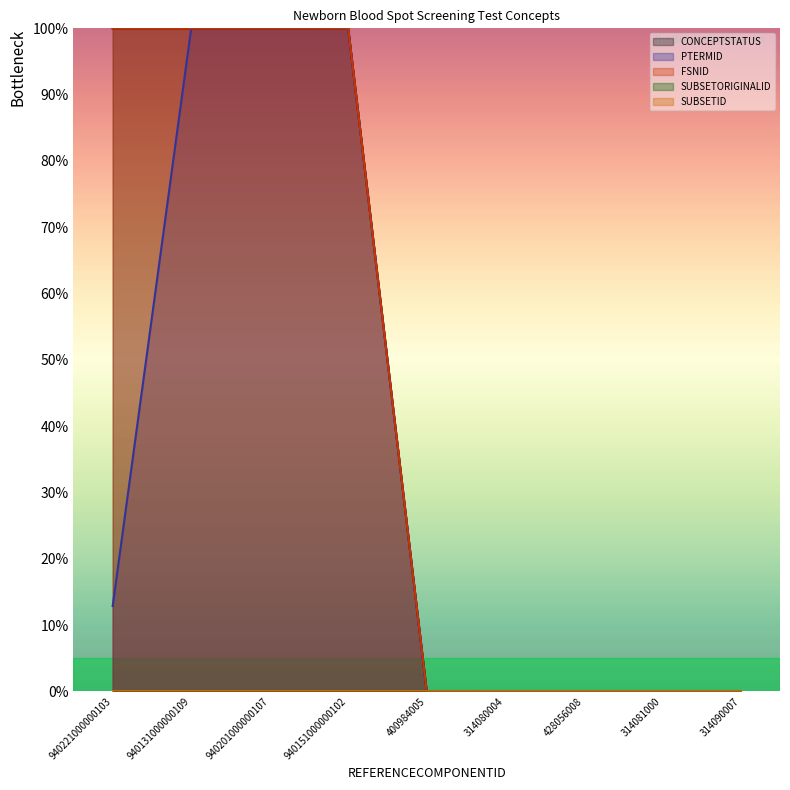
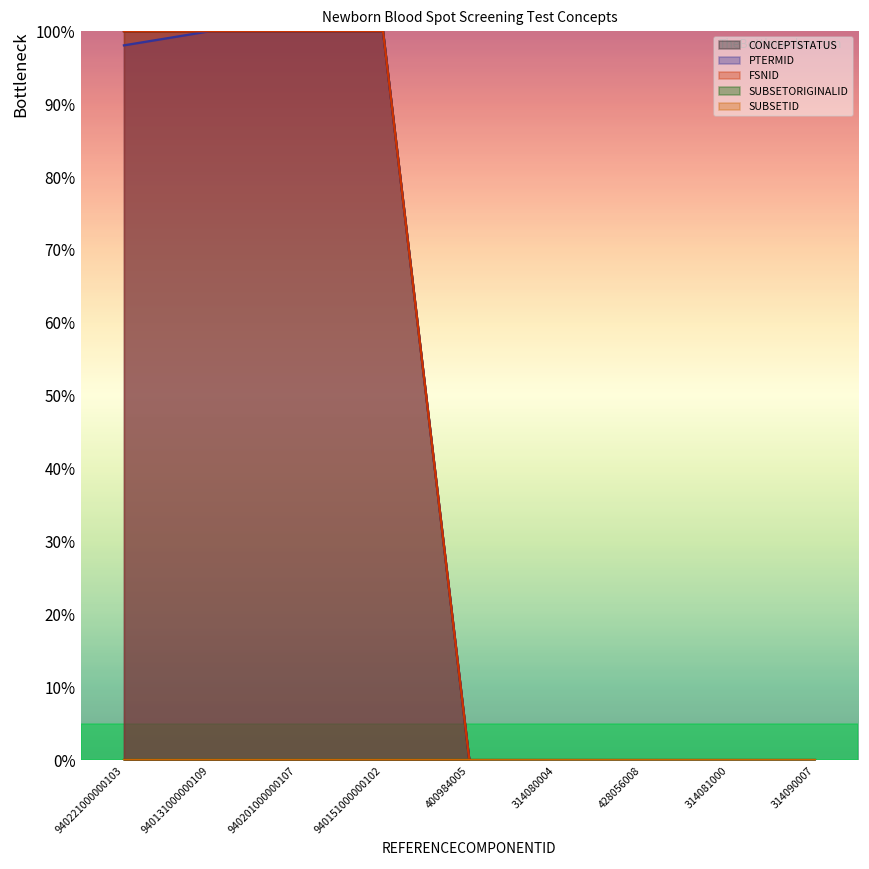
  {
    "PTERMID": {
-     "940221000000103": "13%"
+     "940221000000103": "98%"
    }
  }
